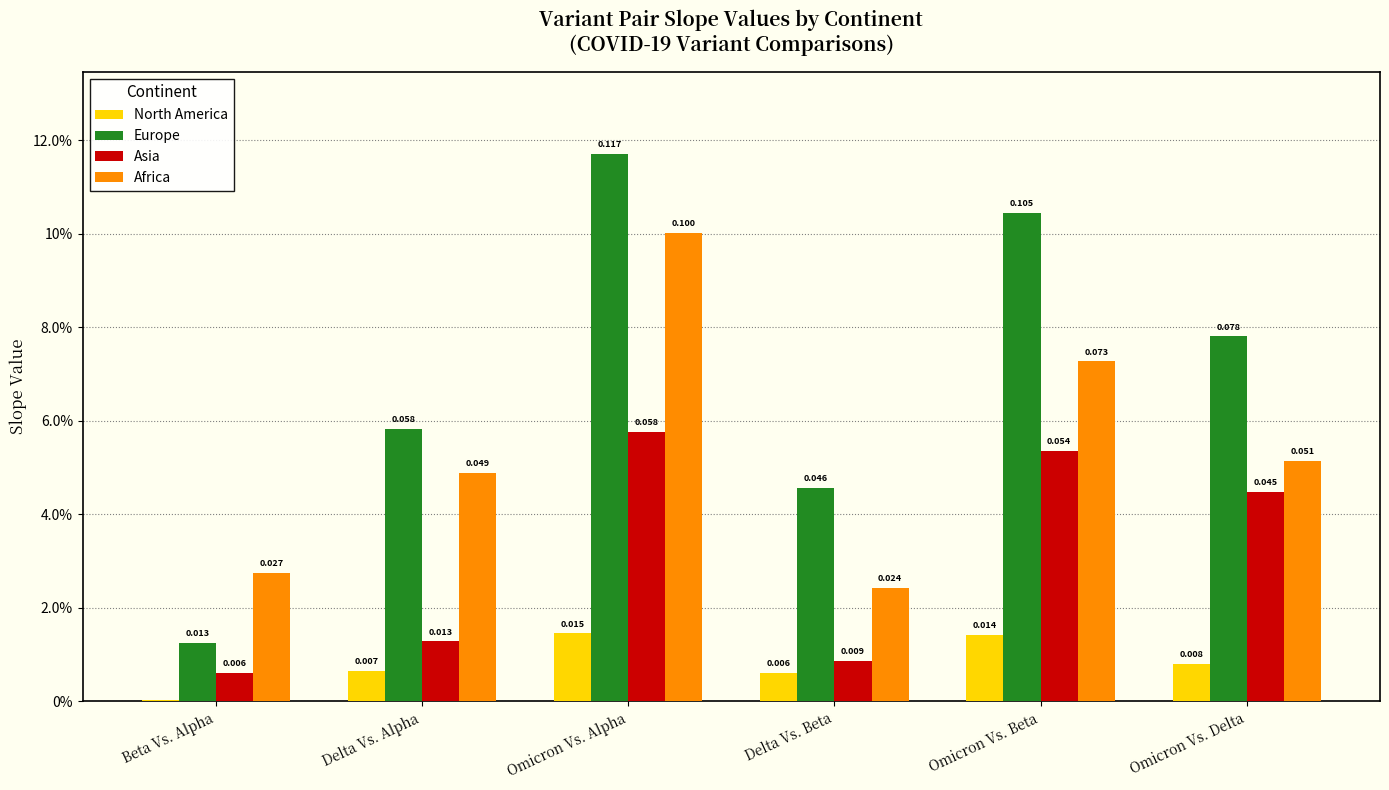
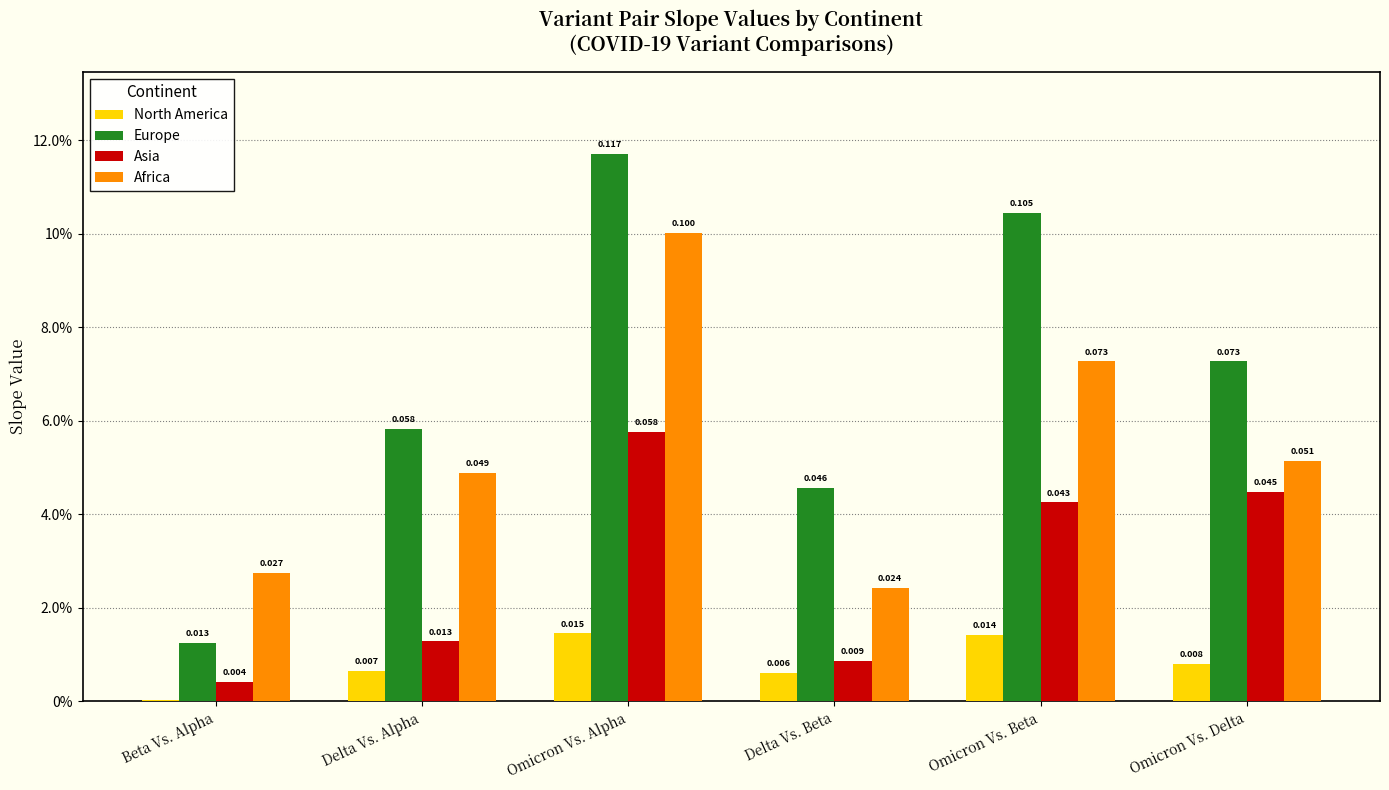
  {
    "North America": {
      "Delta Vs. Alpha": 0.007,
      "Omicron Vs. Alpha": 0.015,
      "Delta Vs. Beta": 0.006,
      "Omicron Vs. Beta": 0.014,
      "Omicron Vs. Delta": 0.008
    },
    "Europe": {
      "Beta Vs. Alpha": 0.013,
      "Delta Vs. Alpha": 0.058,
      "Omicron Vs. Alpha": 0.117,
      "Delta Vs. Beta": 0.046,
      "Omicron Vs. Beta": 0.105,
-     "Omicron Vs. Delta": 0.078
+     "Omicron Vs. Delta": 0.073
    },
    "Asia": {
-     "Beta Vs. Alpha": 0.006,
+     "Beta Vs. Alpha": 0.004,
      "Delta Vs. Alpha": 0.013,
      "Omicron Vs. Alpha": 0.058,
      "Delta Vs. Beta": 0.009,
-     "Omicron Vs. Beta": 0.054,
+     "Omicron Vs. Beta": 0.043,
      "Omicron Vs. Delta": 0.045
    },
    "Africa": {
      "Beta Vs. Alpha": 0.027,
      "Delta Vs. Alpha": 0.049,
      "Omicron Vs. Alpha": 0.100,
      "Delta Vs. Beta": 0.024,
      "Omicron Vs. Beta": 0.073,
      "Omicron Vs. Delta": 0.051
    }
  }
